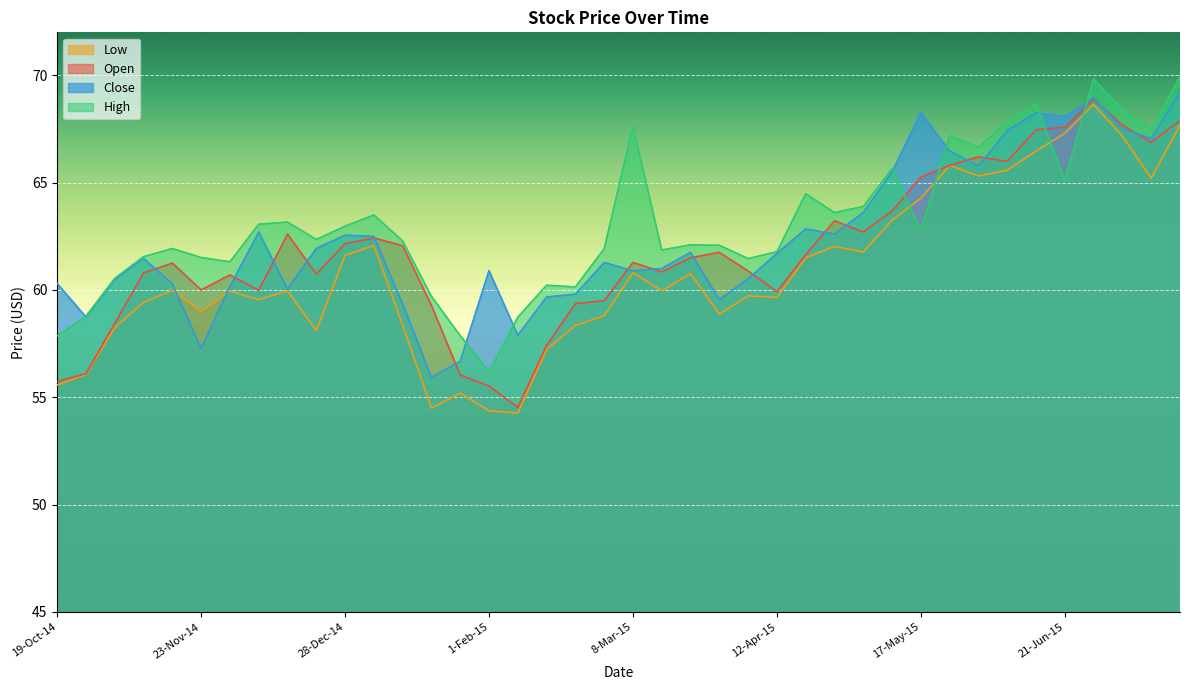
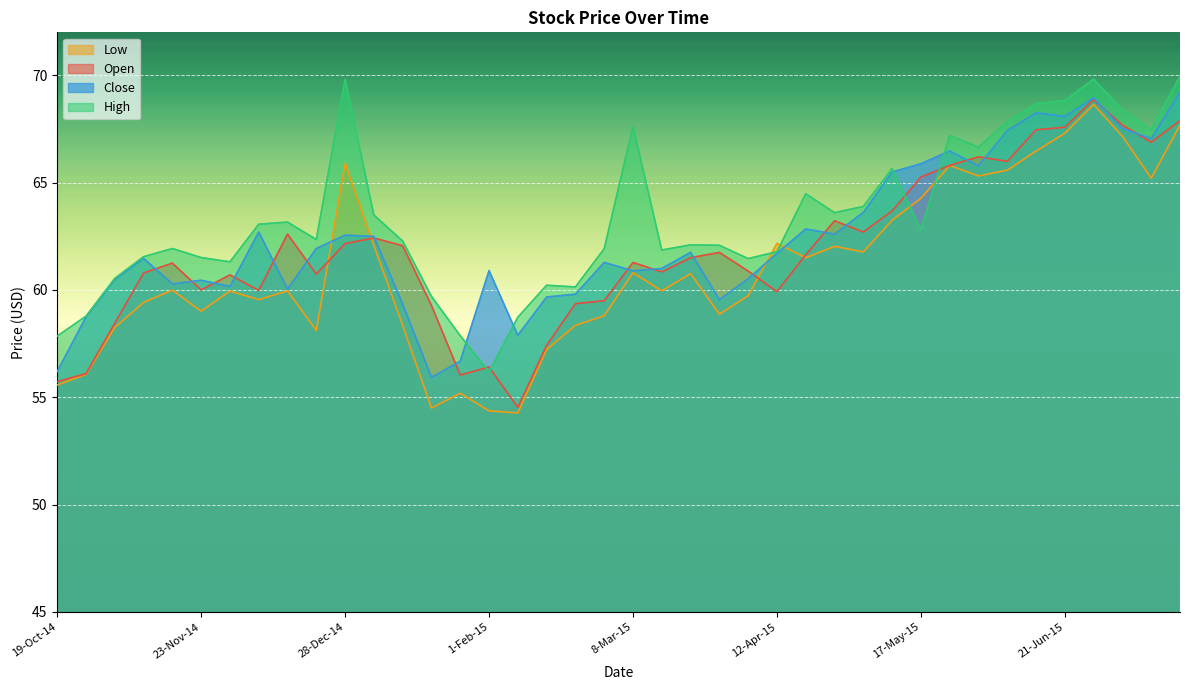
  {
    "Low": {
      "19-Oct-14": 55.6,
      "23-Nov-14": 59.0,
-     "28-Dec-14": 61.6,
+     "28-Dec-14": 65.9,
      "1-Feb-15": 54.4,
-     "12-Apr-15": 59.7,
+     "12-Apr-15": 62.2,
      "17-May-15": 64.3,
      "21-Jun-15": 67.3
    },
    "Open": {
      "19-Oct-14": 55.7,
      "23-Nov-14": 60.0,
      "28-Dec-14": 62.2,
-     "1-Feb-15": 55.5,
+     "1-Feb-15": 56.4,
      "8-Mar-15": 61.3,
      "12-Apr-15": 59.9,
      "17-May-15": 65.3,
      "21-Jun-15": 67.6
    },
    "Close": {
-     "19-Oct-14": 60.3,
-     "23-Nov-14": 57.3,
+     "19-Oct-14": 56.2,
+     "23-Nov-14": 60.5,
      "28-Dec-14": 62.6,
      "1-Feb-15": 60.9,
-     "17-May-15": 68.3,
+     "17-May-15": 65.9,
      "21-Jun-15": 68.1
    },
    "High": {
      "19-Oct-14": 57.9,
      "23-Nov-14": 61.5,
-     "28-Dec-14": 63.0,
+     "28-Dec-14": 69.8,
      "1-Feb-15": 56.2,
      "8-Mar-15": 67.6,
      "17-May-15": 62.8,
-     "21-Jun-15": 65.1
+     "21-Jun-15": 68.8
    }
  }
